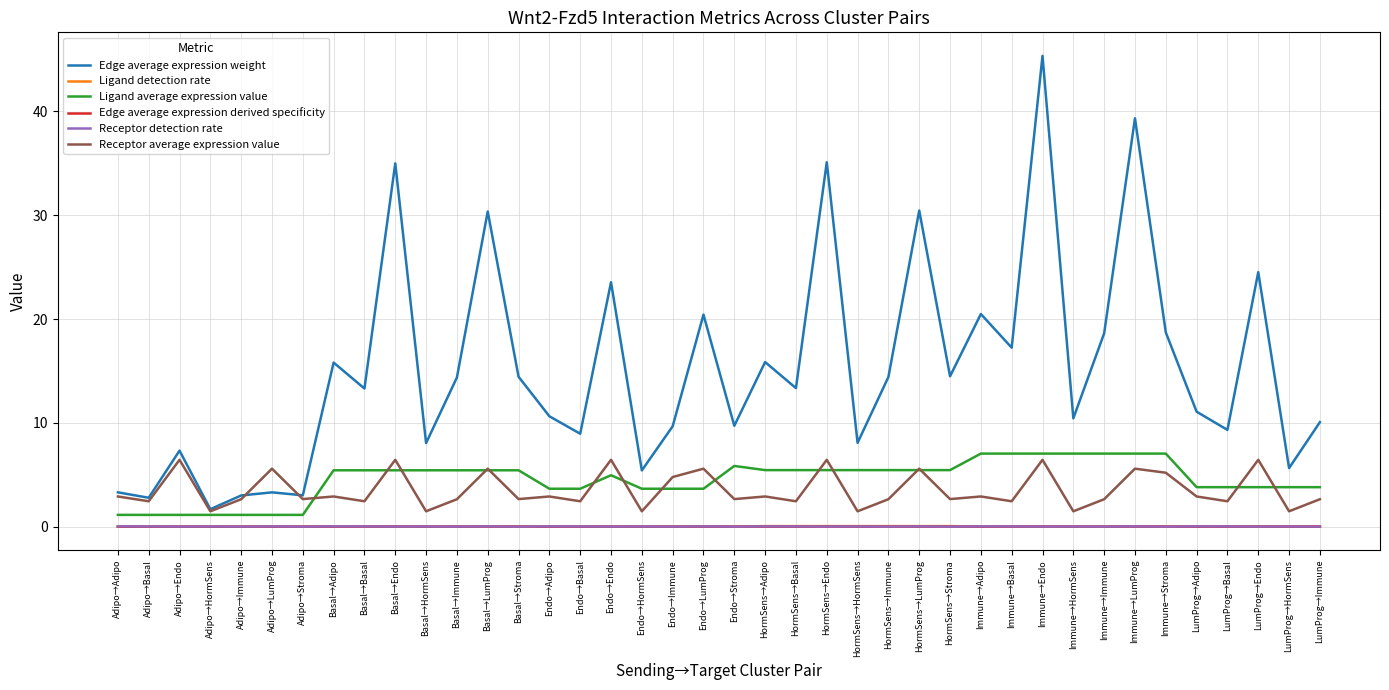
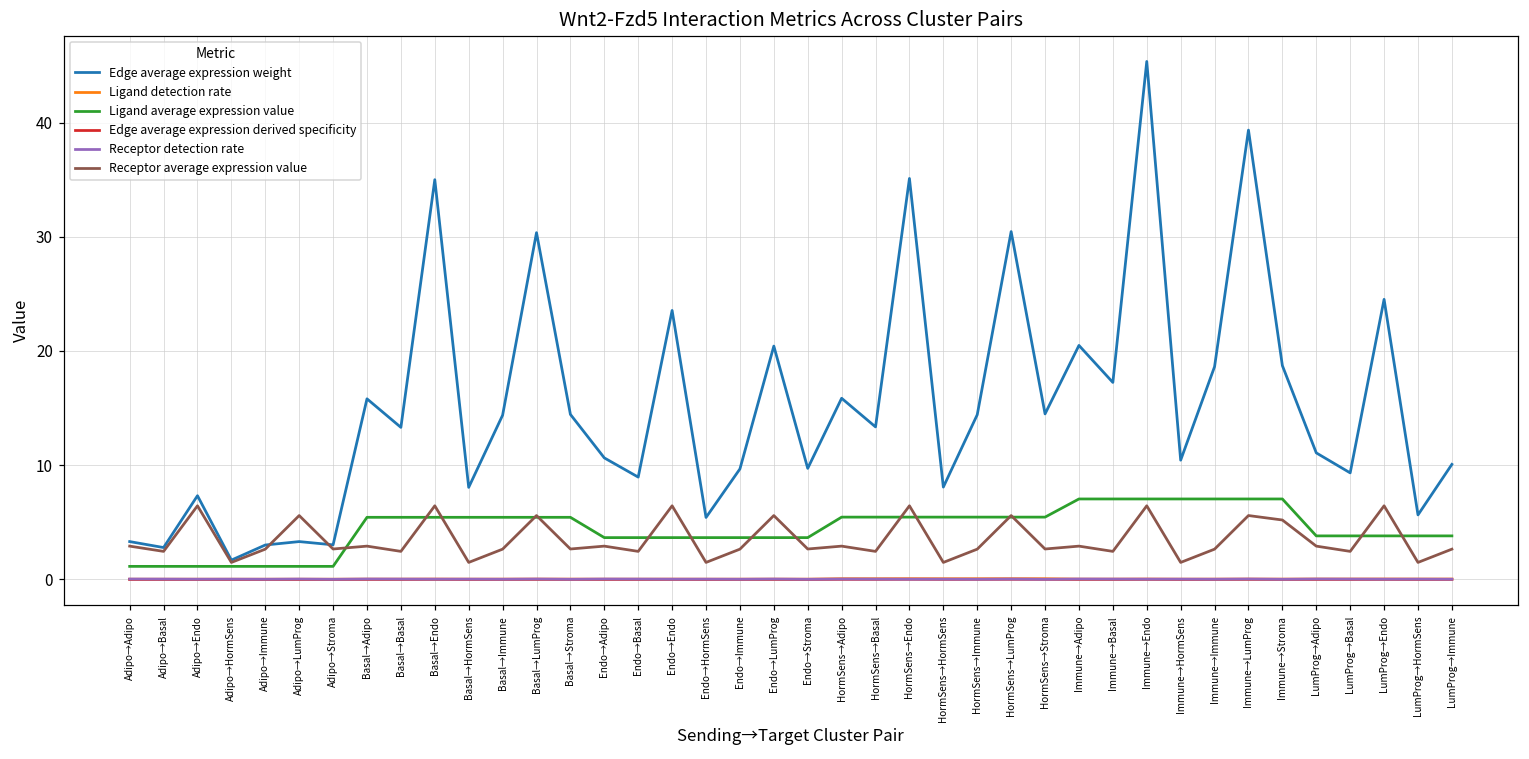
  {
    "Edge average expression weight": {
      "Adipo→Adipo": 3.3,
      "Adipo→Basal": 2.8,
      "Adipo→Endo": 7.3,
      "Adipo→Immune": 3.0,
      "Adipo→LumProg": 3.3,
      "Adipo→Stroma": 3.0,
      "Basal→Adipo": 15.8,
      "Basal→Basal": 13.3,
      "Basal→Endo": 35.0,
      "Basal→HormSens": 8.1,
      "Basal→Immune": 14.4,
      "Basal→LumProg": 30.4,
      "Basal→Stroma": 14.4,
      "Endo→Adipo": 10.6,
      "Endo→Basal": 9.0,
      "Endo→Endo": 23.5,
      "Endo→HormSens": 5.4,
      "Endo→Immune": 9.7,
      "Endo→LumProg": 20.4,
      "Endo→Stroma": 9.7,
      "HormSens→Adipo": 15.9,
      "HormSens→Basal": 13.3,
      "HormSens→Endo": 35.1,
      "HormSens→HormSens": 8.1,
      "HormSens→Immune": 14.4,
      "HormSens→LumProg": 30.5,
      "HormSens→Stroma": 14.5,
      "Immune→Adipo": 20.5,
      "Immune→Basal": 17.2,
      "Immune→Endo": 45.4,
      "Immune→HormSens": 10.4,
      "Immune→Immune": 18.6,
      "Immune→LumProg": 39.3,
      "Immune→Stroma": 18.7,
      "LumProg→Adipo": 11.1,
      "LumProg→Basal": 9.3,
      "LumProg→Endo": 24.5,
      "LumProg→HormSens": 5.6,
      "LumProg→Immune": 10.1
    },
    "Ligand average expression value": {
      "Adipo→Adipo": 1.1,
      "Adipo→Basal": 1.1,
      "Adipo→Endo": 1.1,
      "Adipo→HormSens": 1.1,
      "Adipo→Immune": 1.1,
      "Adipo→LumProg": 1.1,
      "Adipo→Stroma": 1.1,
      "Basal→Adipo": 5.4,
      "Basal→Basal": 5.4,
      "Basal→Endo": 5.4,
      "Basal→HormSens": 5.4,
      "Basal→Immune": 5.4,
      "Basal→Stroma": 5.4,
      "Endo→Adipo": 3.7,
      "Endo→Basal": 3.7,
-     "Endo→Endo": 5.0,
+     "Endo→Endo": 3.7,
      "Endo→HormSens": 3.7,
      "Endo→Immune": 3.7,
      "Endo→LumProg": 3.7,
-     "Endo→Stroma": 5.9,
+     "Endo→Stroma": 3.7,
      "HormSens→Adipo": 5.5,
      "HormSens→Basal": 5.5,
      "HormSens→Endo": 5.5,
      "HormSens→HormSens": 5.5,
      "HormSens→Immune": 5.5,
      "HormSens→Stroma": 5.5,
      "Immune→Adipo": 7.0,
      "Immune→Basal": 7.0,
      "Immune→Endo": 7.0,
      "Immune→HormSens": 7.0,
      "Immune→Immune": 7.0,
      "Immune→LumProg": 7.0,
      "Immune→Stroma": 7.0,
      "LumProg→Adipo": 3.8,
      "LumProg→Basal": 3.8,
      "LumProg→Endo": 3.8,
      "LumProg→HormSens": 3.8,
      "LumProg→Immune": 3.8
    },
    "Receptor average expression value": {
      "Adipo→Adipo": 2.9,
      "Adipo→Basal": 2.4,
      "Adipo→Endo": 6.4,
      "Adipo→Immune": 2.6,
      "Adipo→LumProg": 5.6,
      "Adipo→Stroma": 2.7,
      "Basal→Adipo": 2.9,
      "Basal→Basal": 2.4,
      "Basal→Endo": 6.4,
      "Basal→HormSens": 1.5,
      "Basal→Immune": 2.6,
      "Basal→Stroma": 2.7,
      "Endo→Adipo": 2.9,
      "Endo→Basal": 2.4,
      "Endo→Endo": 6.4,
      "Endo→HormSens": 1.5,
-     "Endo→Immune": 4.8,
+     "Endo→Immune": 2.6,
      "Endo→LumProg": 5.6,
      "Endo→Stroma": 2.7,
      "HormSens→Adipo": 2.9,
      "HormSens→Basal": 2.4,
      "HormSens→Endo": 6.4,
      "HormSens→HormSens": 1.5,
      "HormSens→Immune": 2.6,
      "HormSens→Stroma": 2.7,
      "Immune→Adipo": 2.9,
      "Immune→Basal": 2.4,
      "Immune→Endo": 6.4,
      "Immune→HormSens": 1.5,
      "Immune→Immune": 2.6,
      "Immune→LumProg": 5.6,
      "Immune→Stroma": 5.2,
      "LumProg→Adipo": 2.9,
      "LumProg→Basal": 2.4,
      "LumProg→Endo": 6.4,
      "LumProg→HormSens": 1.5,
      "LumProg→Immune": 2.6
    }
  }
